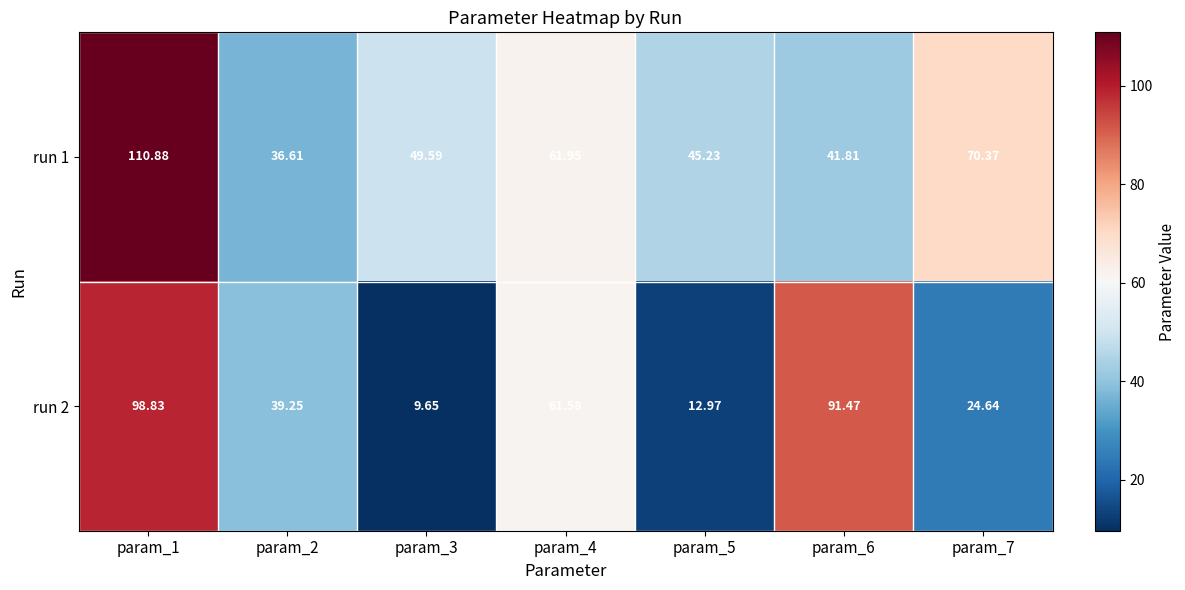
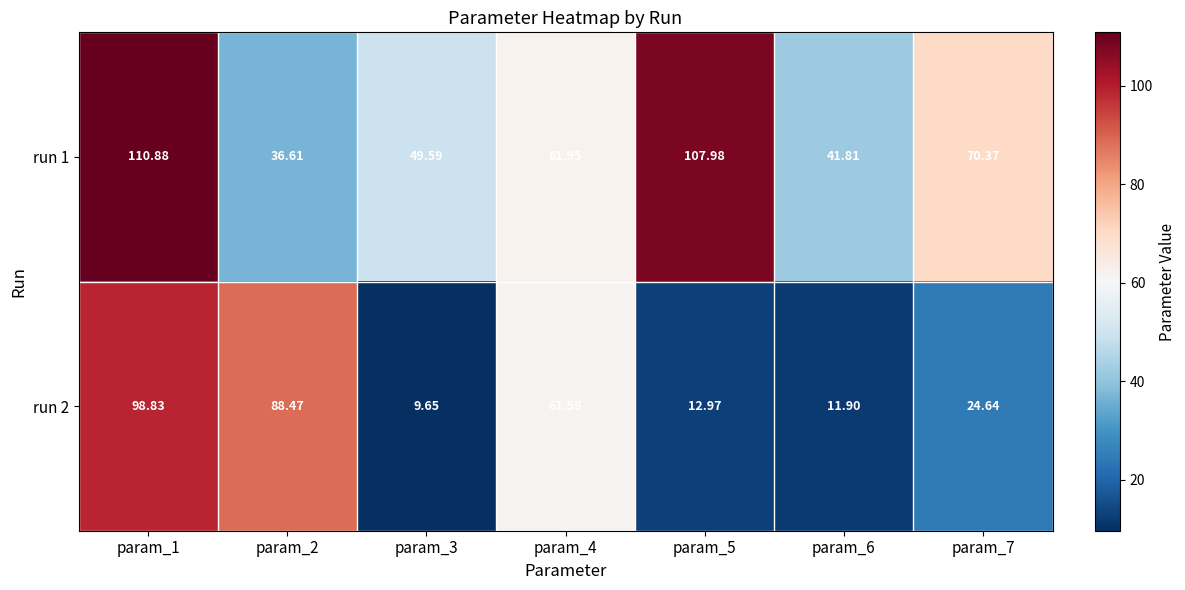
  {
    "run 1": {
      "param_1": 110.88,
      "param_2": 36.61,
      "param_3": 49.59,
-     "param_5": 45.23,
+     "param_5": 107.98,
      "param_6": 41.81,
      "param_7": 70.37
    },
    "run 2": {
      "param_1": 98.83,
-     "param_2": 39.25,
+     "param_2": 88.47,
      "param_3": 9.65,
      "param_5": 12.97,
-     "param_6": 91.47,
+     "param_6": 11.90,
      "param_7": 24.64
    }
  }
